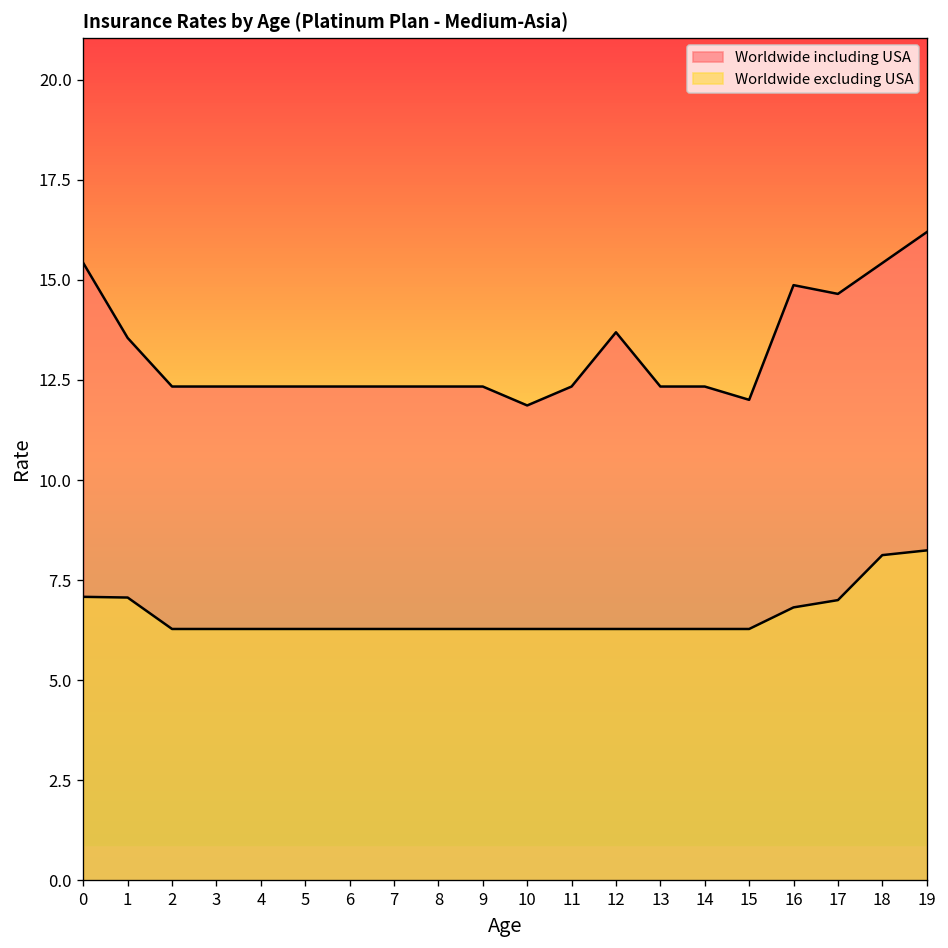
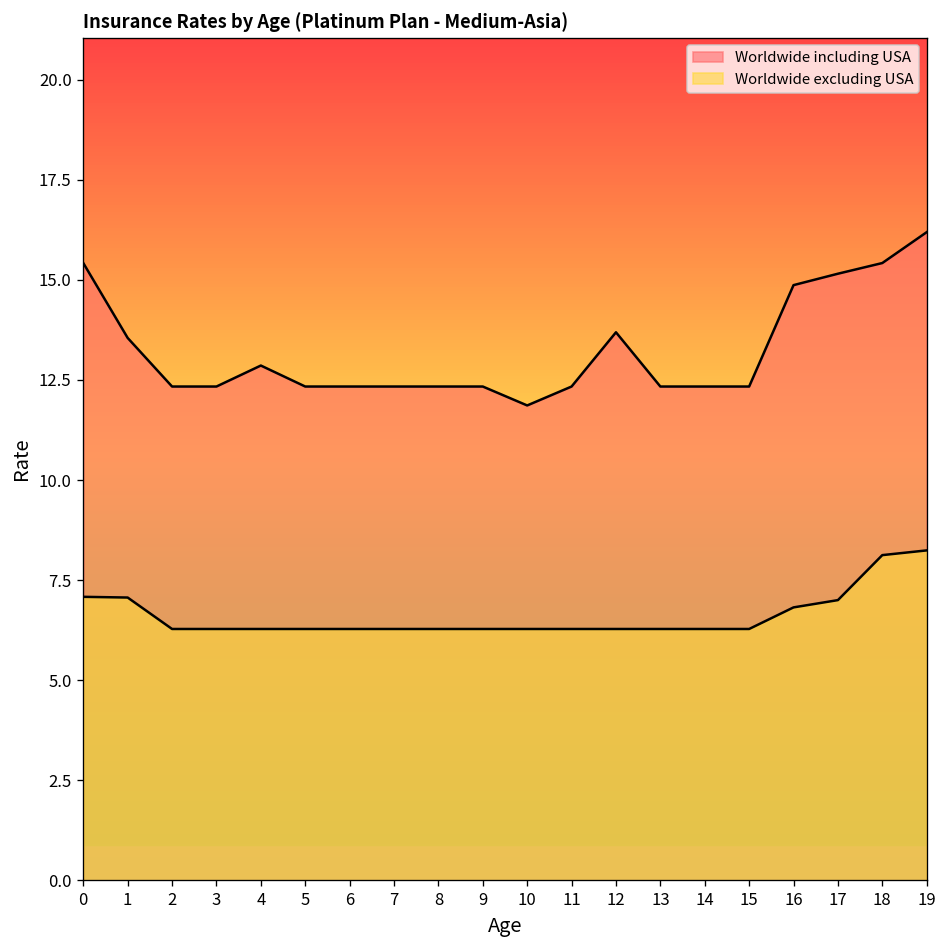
  {
    "Worldwide including USA": {
      "0": 15.4,
      "1": 13.5,
      "2": 12.3,
      "3": 12.3,
-     "4": 12.3,
+     "4": 12.9,
      "5": 12.3,
      "6": 12.3,
      "7": 12.3,
      "8": 12.3,
      "9": 12.3,
      "10": 11.9,
      "11": 12.3,
      "12": 13.7,
      "13": 12.3,
      "14": 12.3,
-     "15": 12.0,
+     "15": 12.3,
      "16": 14.9,
-     "17": 14.6,
+     "17": 15.2,
      "18": 15.4,
      "19": 16.2
    },
    "Worldwide excluding USA": {
      "0": 7.1,
      "1": 7.1,
      "2": 6.3,
      "3": 6.3,
      "4": 6.3,
      "5": 6.3,
      "6": 6.3,
      "7": 6.3,
      "8": 6.3,
      "9": 6.3,
      "10": 6.3,
      "11": 6.3,
      "12": 6.3,
      "13": 6.3,
      "14": 6.3,
      "15": 6.3,
      "16": 6.8,
      "17": 7.0,
      "18": 8.1,
      "19": 8.2
    }
  }
